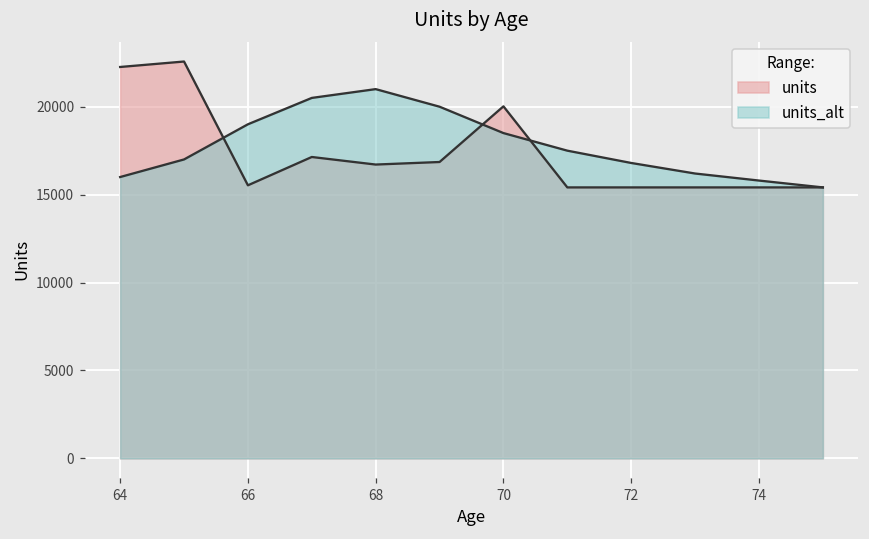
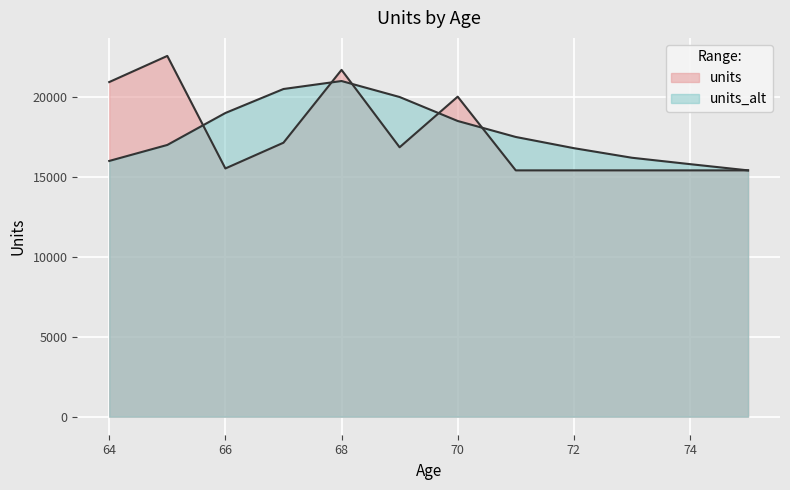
  {
    "units": {
-     "64": 22300,
+     "64": 20900,
      "66": 15500,
-     "68": 16700,
+     "68": 21700,
      "70": 20000,
      "72": 15400,
      "74": 15400
    },
    "units_alt": {
      "64": 16000,
      "66": 19000,
      "68": 21000,
      "70": 18500,
      "72": 16800,
      "74": 15800
    }
  }
